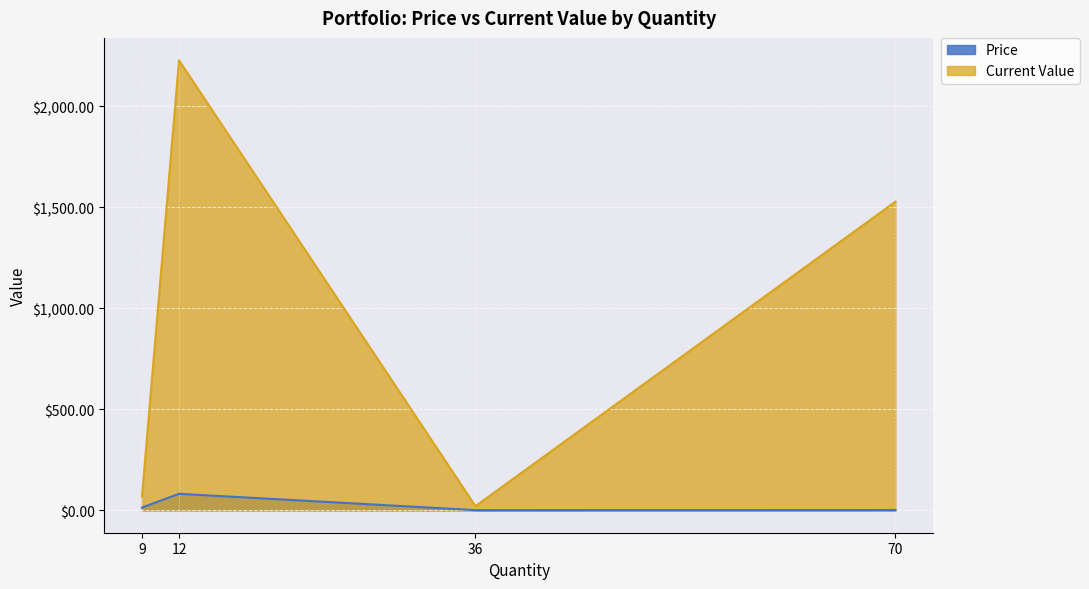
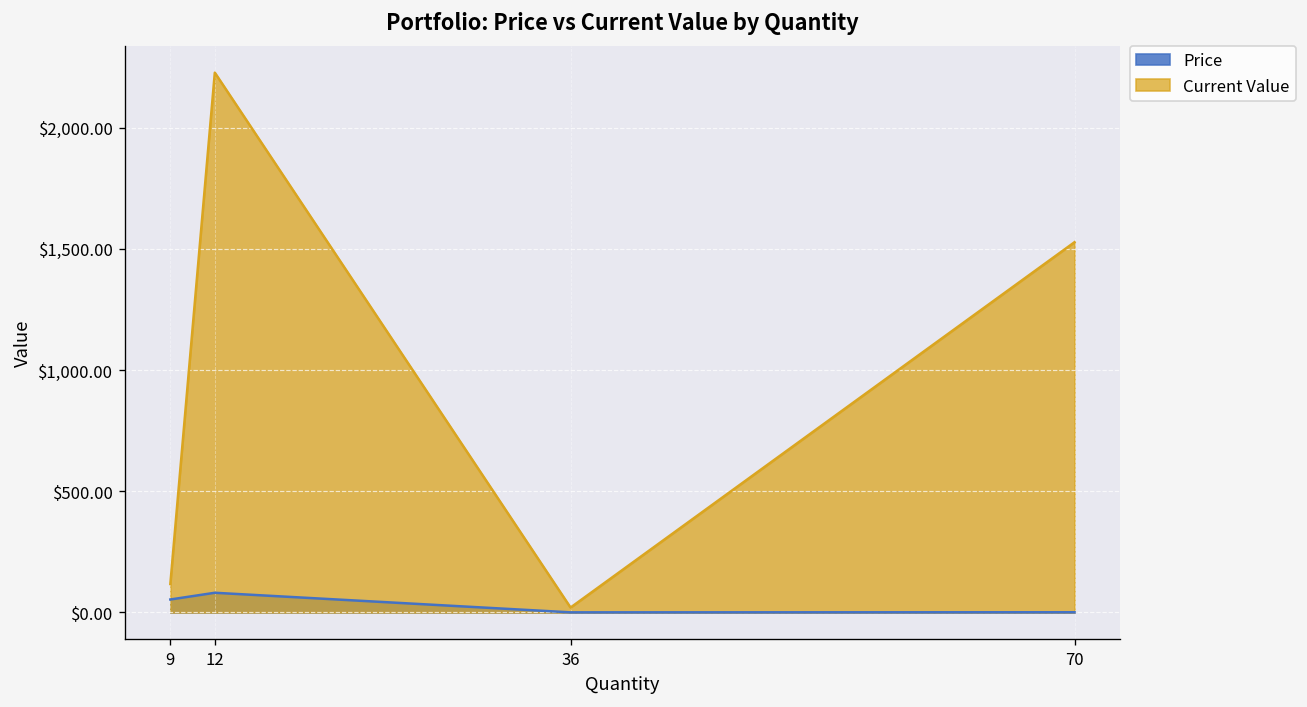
  {
    "Price": {
-     "9": "$10",
+     "9": "$50",
      "12": "$80",
      "36": "$0",
      "70": "$0"
    },
    "Current Value": {
-     "9": "$70",
+     "9": "$120",
      "12": "$2,230",
      "36": "$20",
      "70": "$1,530"
    }
  }
